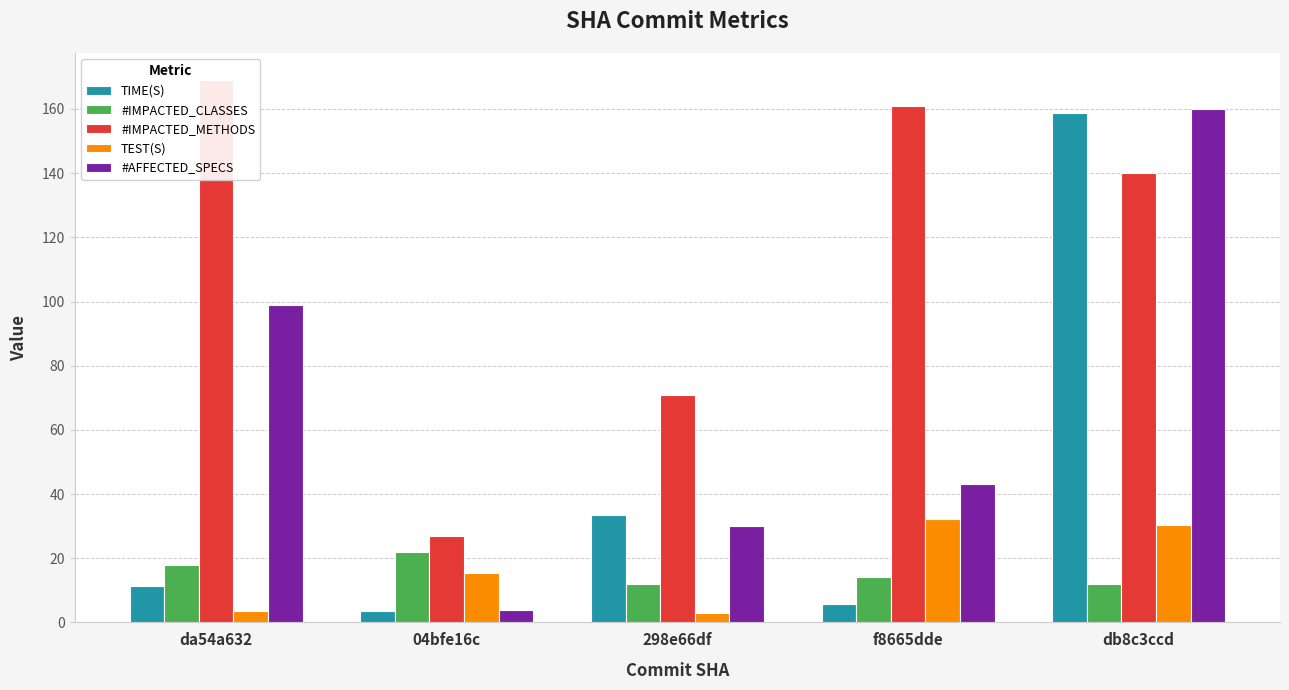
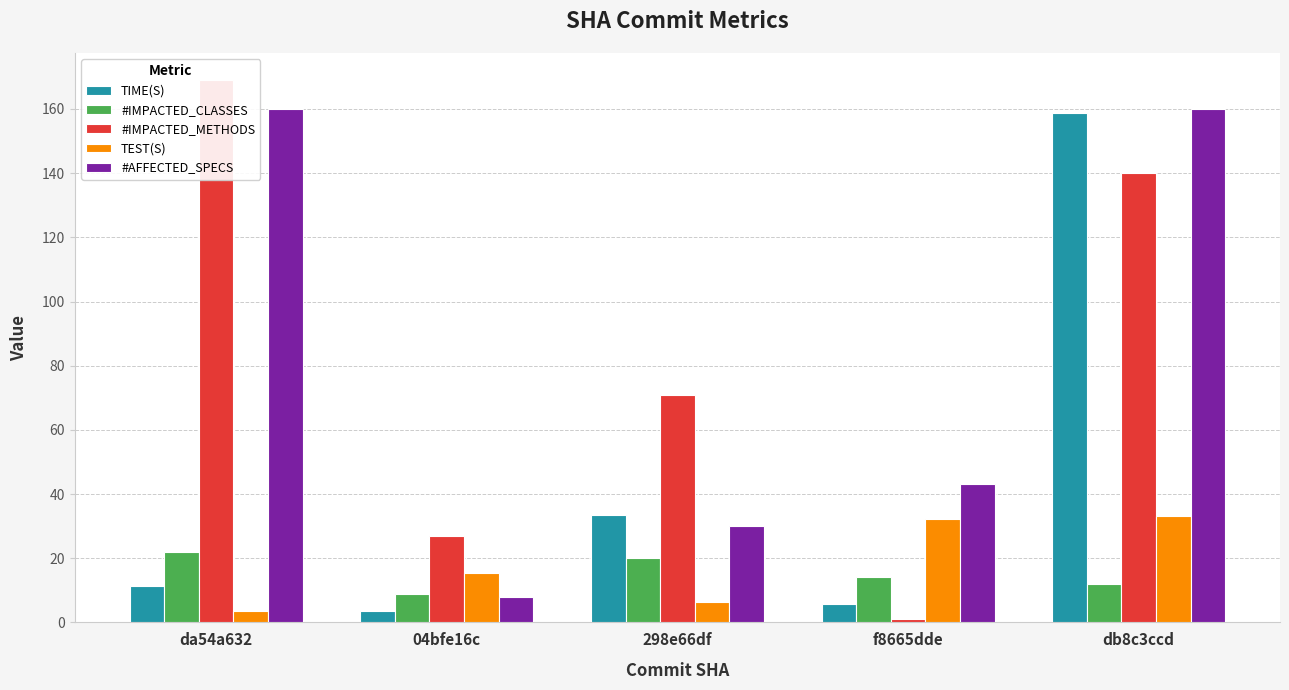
  {
    "TIME(S)": {
      "da54a632": 11,
      "04bfe16c": 3,
      "298e66df": 34,
      "f8665dde": 6,
      "db8c3ccd": 159
    },
    "#IMPACTED_CLASSES": {
-     "da54a632": 18,
-     "04bfe16c": 22,
-     "298e66df": 12,
+     "da54a632": 22,
+     "04bfe16c": 9,
+     "298e66df": 20,
      "f8665dde": 14,
      "db8c3ccd": 12
    },
    "#IMPACTED_METHODS": {
      "04bfe16c": 27,
      "298e66df": 71,
-     "f8665dde": 161,
+     "f8665dde": 1,
      "db8c3ccd": 140
    },
    "TEST(S)": {
      "da54a632": 3,
      "04bfe16c": 15,
-     "298e66df": 3,
+     "298e66df": 6,
      "f8665dde": 32,
-     "db8c3ccd": 30
+     "db8c3ccd": 33
    },
    "#AFFECTED_SPECS": {
-     "da54a632": 99,
-     "04bfe16c": 4,
+     "da54a632": 160,
+     "04bfe16c": 8,
      "298e66df": 30,
      "f8665dde": 43,
      "db8c3ccd": 160
    }
  }
